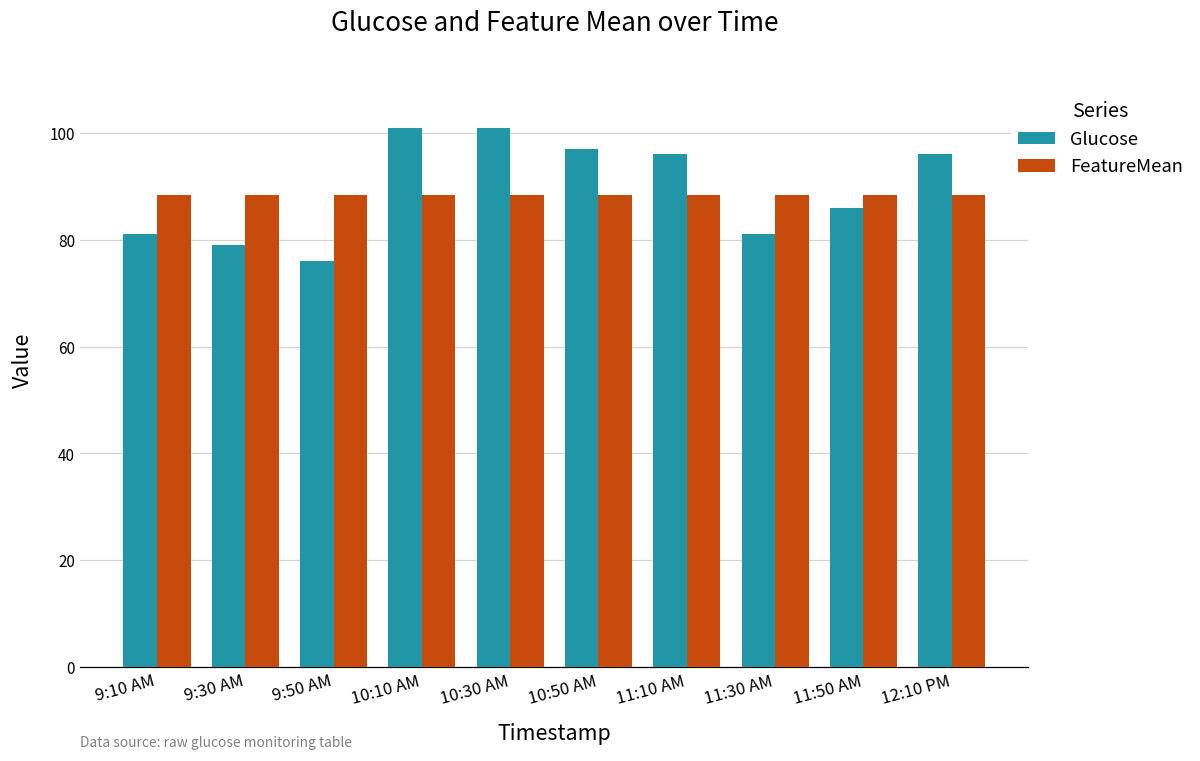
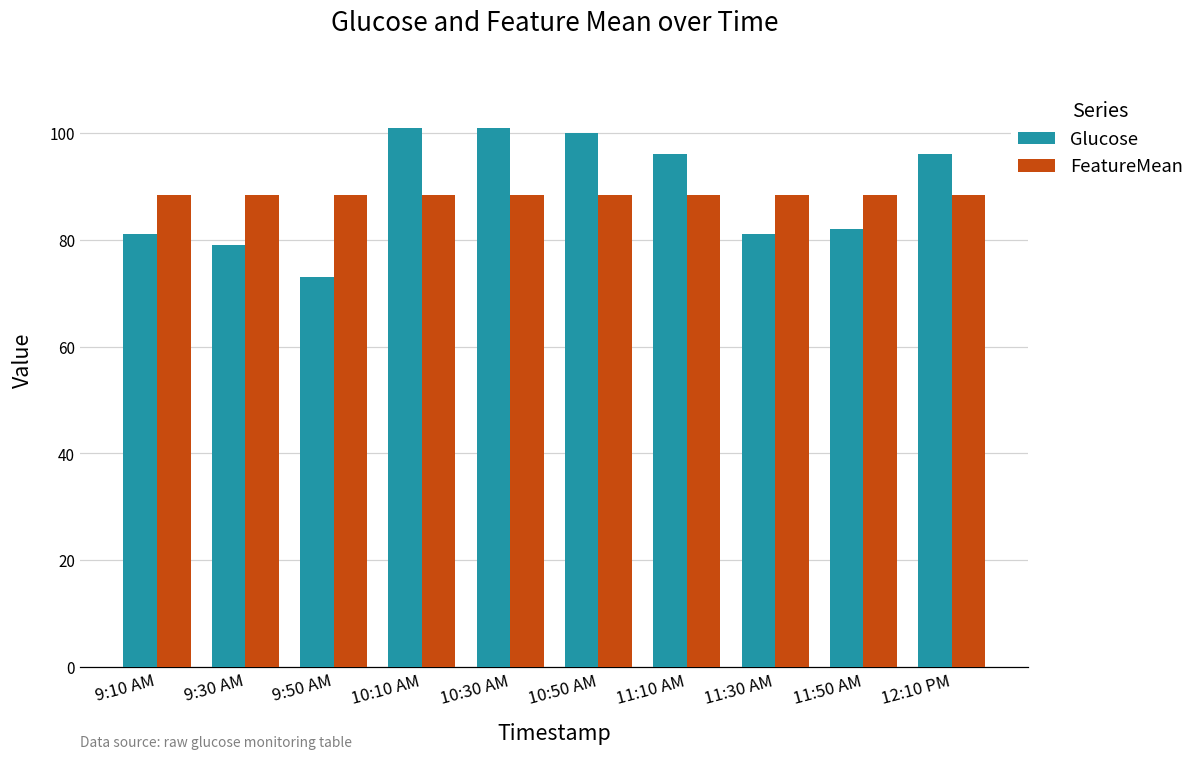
  {
    "Glucose": {
      "9:10 AM": 81,
      "9:30 AM": 79,
-     "9:50 AM": 76,
+     "9:50 AM": 73,
      "10:10 AM": 101,
      "10:30 AM": 101,
-     "10:50 AM": 97,
+     "10:50 AM": 100,
      "11:10 AM": 96,
      "11:30 AM": 81,
-     "11:50 AM": 86,
+     "11:50 AM": 82,
      "12:10 PM": 96
    },
    "FeatureMean": {
      "9:10 AM": 88,
      "9:30 AM": 88,
      "9:50 AM": 88,
      "10:10 AM": 88,
      "10:30 AM": 88,
      "10:50 AM": 88,
      "11:10 AM": 88,
      "11:30 AM": 88,
      "11:50 AM": 88,
      "12:10 PM": 88
    }
  }
